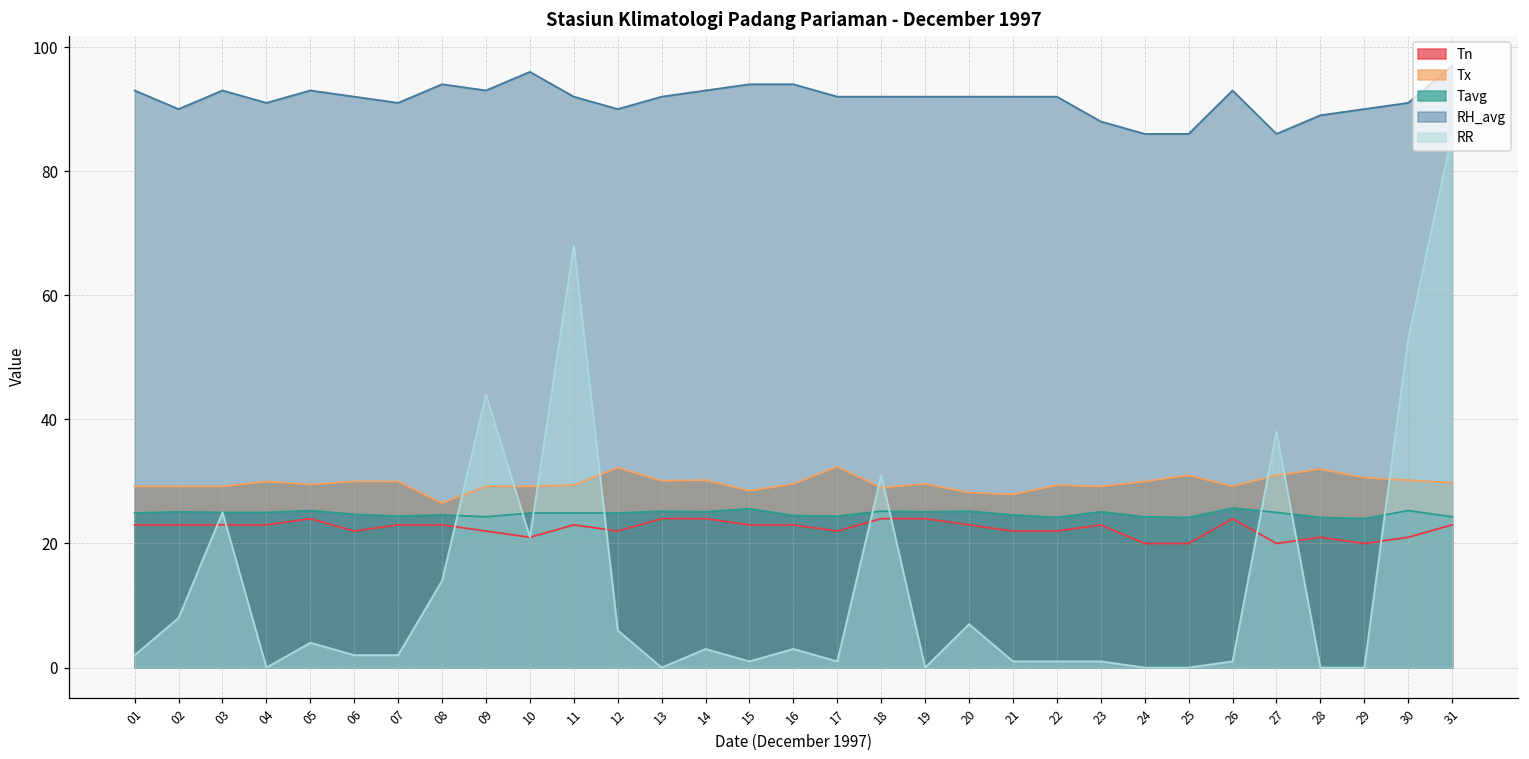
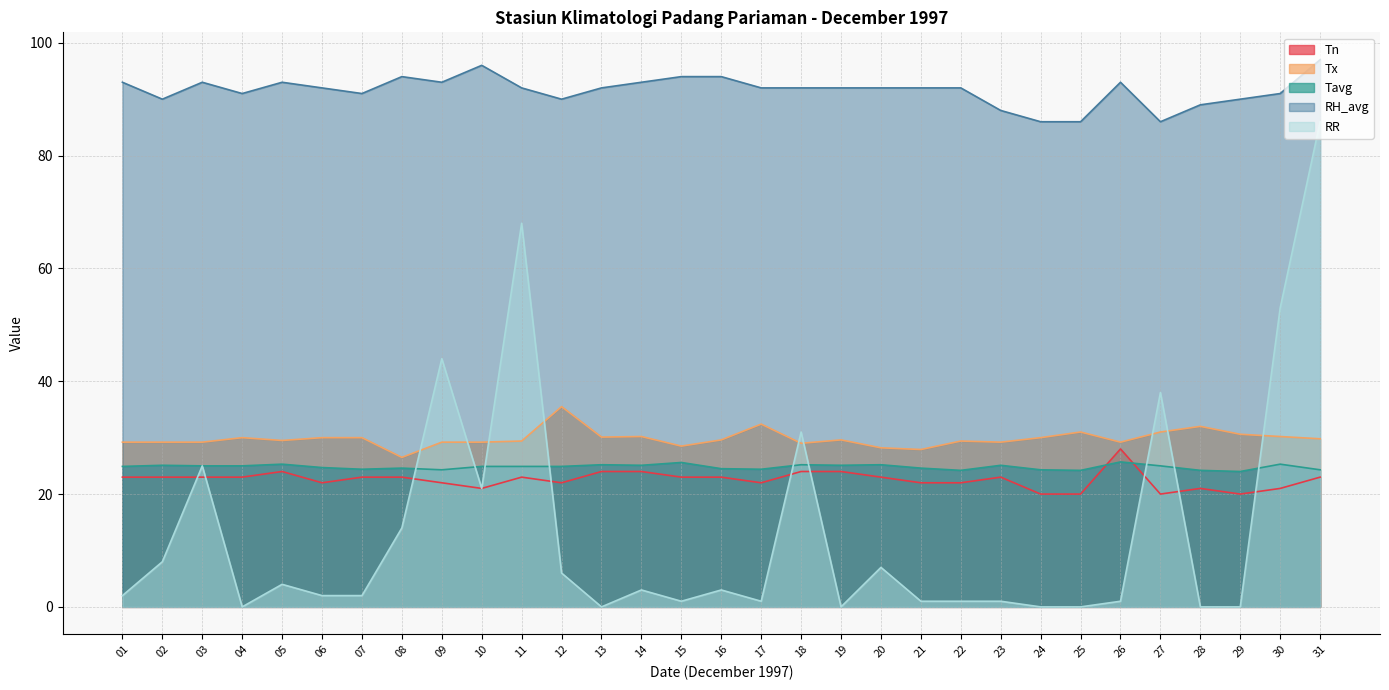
  {
    "Tn": {
      "01": 23,
      "02": 23,
      "03": 23,
      "04": 23,
      "05": 24,
      "06": 22,
      "07": 23,
      "08": 23,
      "09": 22,
      "11": 23,
      "12": 22,
      "13": 24,
      "14": 24,
      "15": 23,
      "16": 23,
      "17": 22,
      "18": 24,
      "19": 24,
      "20": 23,
      "21": 22,
      "22": 22,
      "23": 23,
      "24": 20,
      "25": 20,
-     "26": 24,
+     "26": 28,
      "27": 20,
      "28": 21,
      "29": 20,
      "30": 21,
      "31": 23
    },
    "Tx": {
      "01": 29,
      "02": 29,
      "03": 29,
      "04": 30,
      "05": 30,
      "06": 30,
      "07": 30,
      "08": 27,
      "09": 29,
      "10": 29,
      "11": 29,
-     "12": 32,
+     "12": 36,
      "13": 30,
      "14": 30,
      "15": 29,
      "16": 30,
      "17": 32,
      "18": 29,
      "19": 30,
      "20": 28,
      "21": 28,
      "22": 29,
      "23": 29,
      "24": 30,
      "25": 31,
      "26": 29,
      "27": 31,
      "28": 32,
      "29": 31,
      "30": 30,
      "31": 30
    },
    "RR": {
      "01": 2,
      "02": 8,
      "04": 0,
      "05": 4,
      "06": 2,
      "07": 2,
      "08": 14,
      "09": 44,
      "11": 68,
      "12": 6,
      "13": 0,
      "14": 3,
      "15": 1,
      "16": 3,
      "17": 1,
      "18": 31,
      "19": 0,
      "20": 7,
      "21": 1,
      "22": 1,
      "23": 1,
      "24": 0,
      "25": 0,
      "26": 1,
      "27": 38,
      "28": 0,
      "29": 0,
      "30": 53
    }
  }
